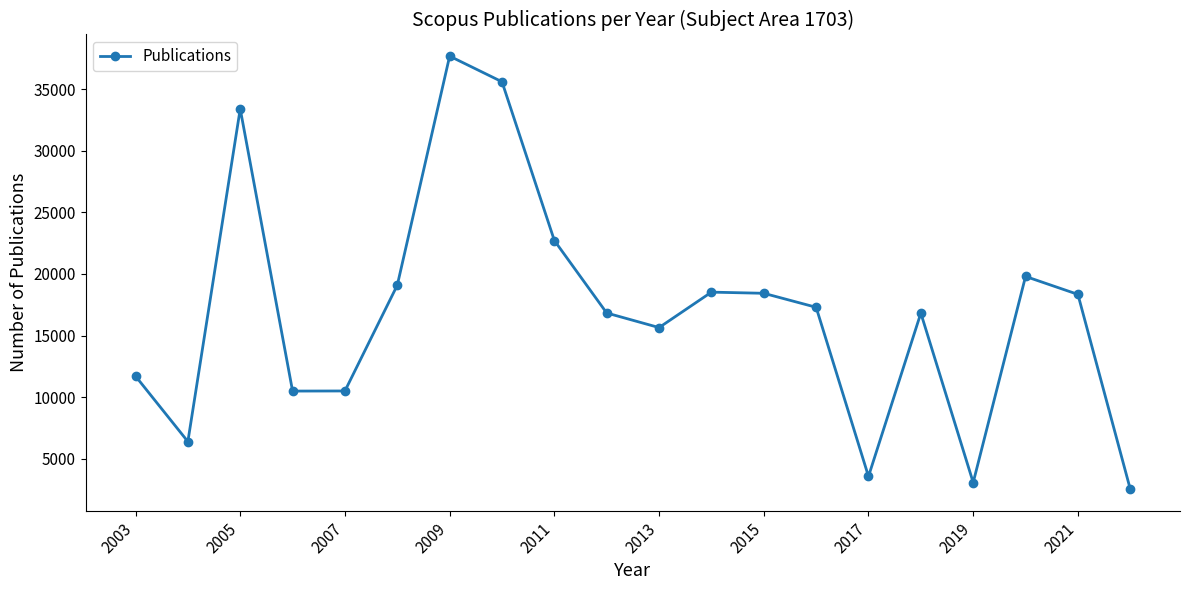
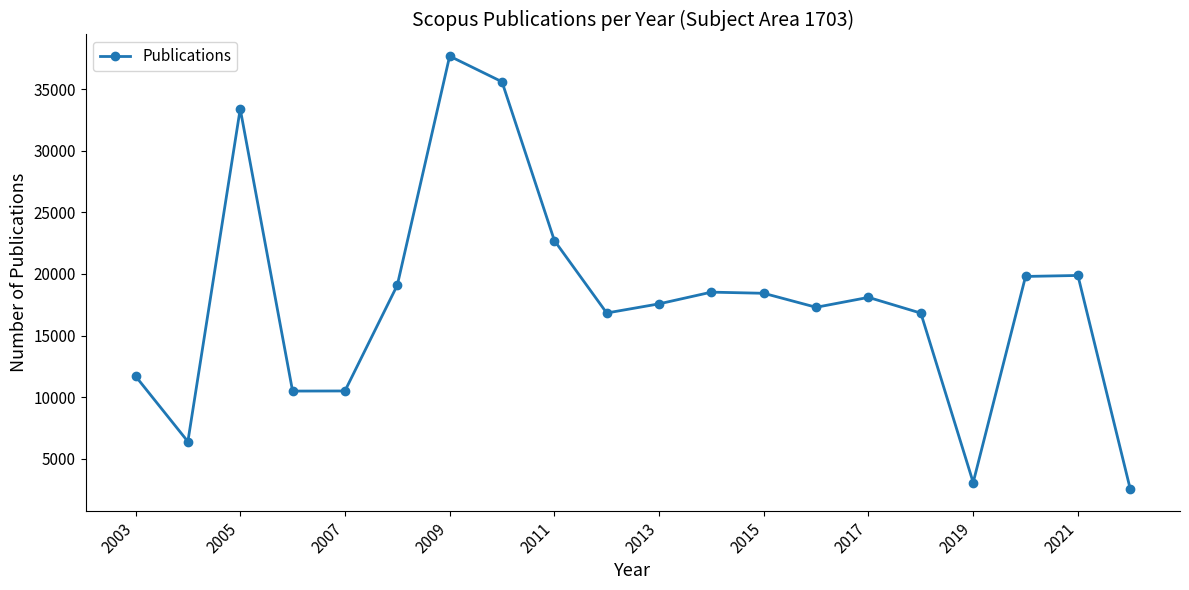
  {
    "2003": 11700,
    "2005": 33400,
    "2007": 10500,
    "2009": 37700,
    "2011": 22700,
-   "2013": 15600,
+   "2013": 17600,
    "2015": 18400,
-   "2017": 3600,
+   "2017": 18100,
    "2019": 3100,
-   "2021": 18300
+   "2021": 19900
  }
